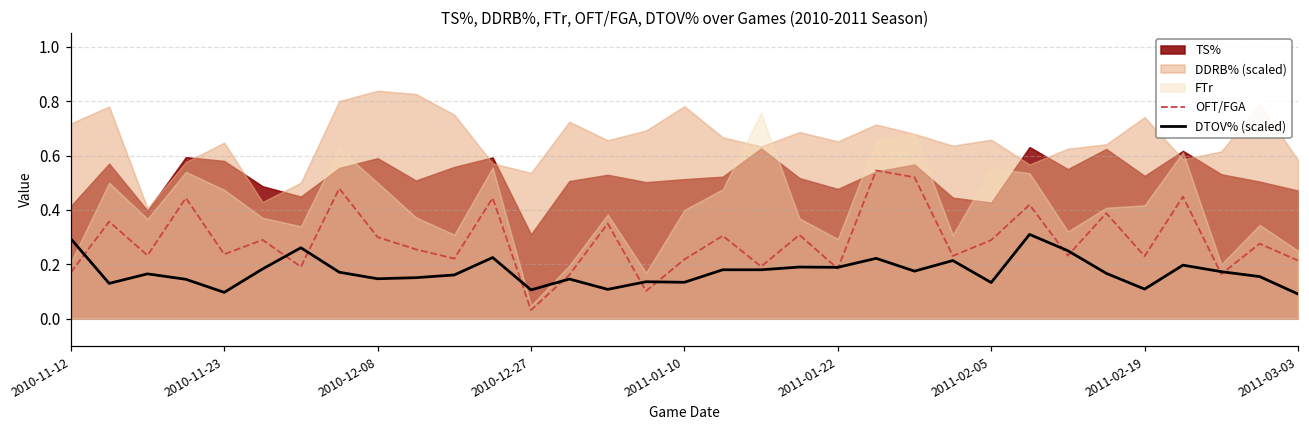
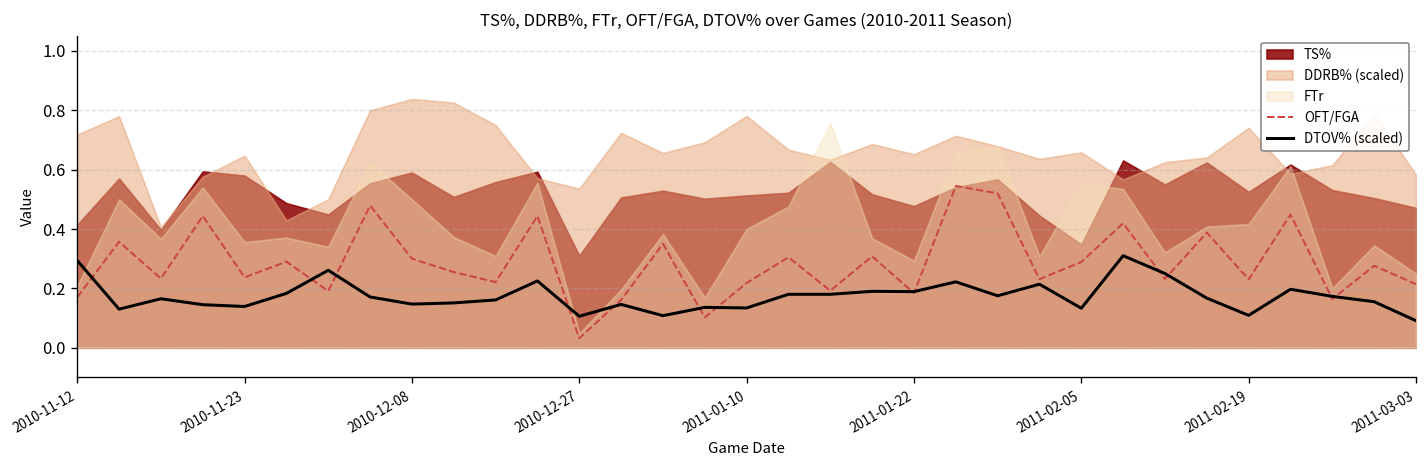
  {
    "OFT/FGA": {
      "2010-11-12": 0.17,
      "2010-11-23": 0.24,
      "2010-12-08": 0.30,
      "2010-12-27": 0.03,
      "2011-01-10": 0.22,
      "2011-02-05": 0.29,
      "2011-02-19": 0.23,
      "2011-03-03": 0.21
    },
    "TS%": {
      "2010-11-12": 0.41,
      "2010-11-23": 0.58,
      "2010-12-08": 0.59,
      "2010-12-27": 0.31,
      "2011-01-10": 0.51,
      "2011-01-22": 0.48,
-     "2011-02-05": 0.43,
+     "2011-02-05": 0.35,
      "2011-02-19": 0.53,
      "2011-03-03": 0.47
    },
    "DTOV% (scaled)": {
      "2010-11-12": 0.29,
-     "2010-11-23": 0.10,
+     "2010-11-23": 0.14,
      "2010-12-08": 0.15,
      "2010-12-27": 0.11,
      "2011-01-10": 0.13,
      "2011-02-05": 0.13,
      "2011-02-19": 0.11,
      "2011-03-03": 0.09
    },
    "DDRB% (scaled)": {
      "2010-11-12": 0.72,
      "2010-11-23": 0.65,
      "2010-12-08": 0.84,
      "2010-12-27": 0.54,
      "2011-01-10": 0.78,
      "2011-01-22": 0.65,
      "2011-02-05": 0.66,
      "2011-02-19": 0.74,
      "2011-03-03": 0.58
    },
    "FTr": {
      "2010-11-12": 0.21,
-     "2010-11-23": 0.47,
+     "2010-11-23": 0.36,
      "2010-12-08": 0.50,
      "2010-12-27": 0.05,
      "2011-01-10": 0.40,
      "2011-01-22": 0.29,
      "2011-02-05": 0.55,
      "2011-02-19": 0.42,
      "2011-03-03": 0.25
    }
  }
